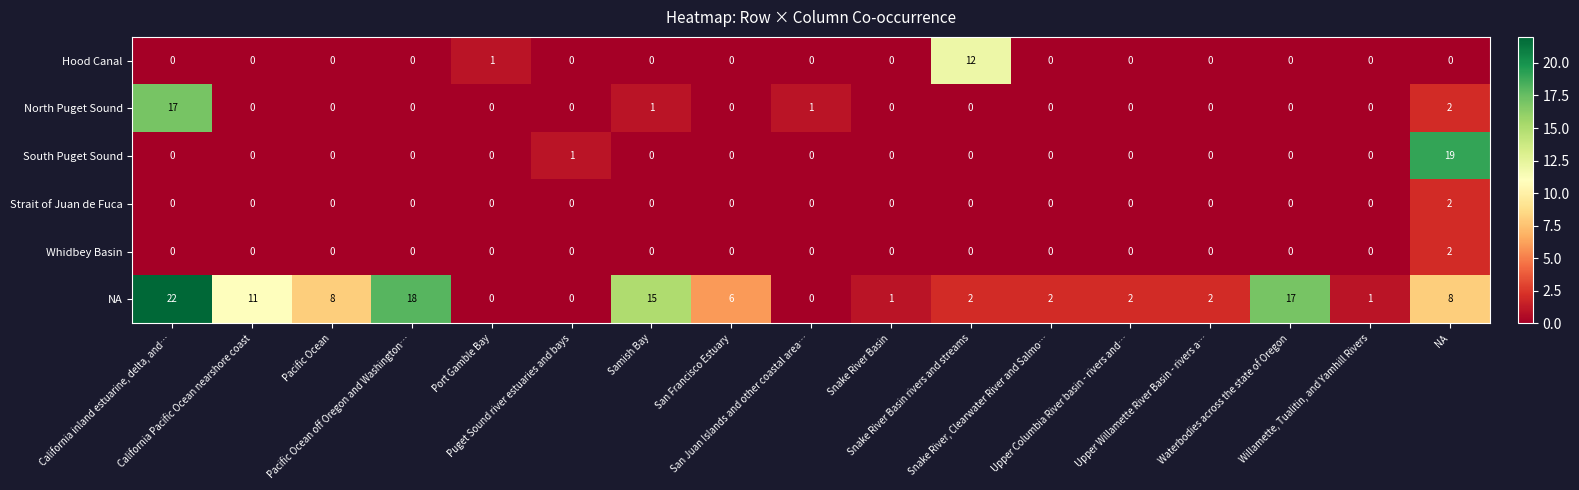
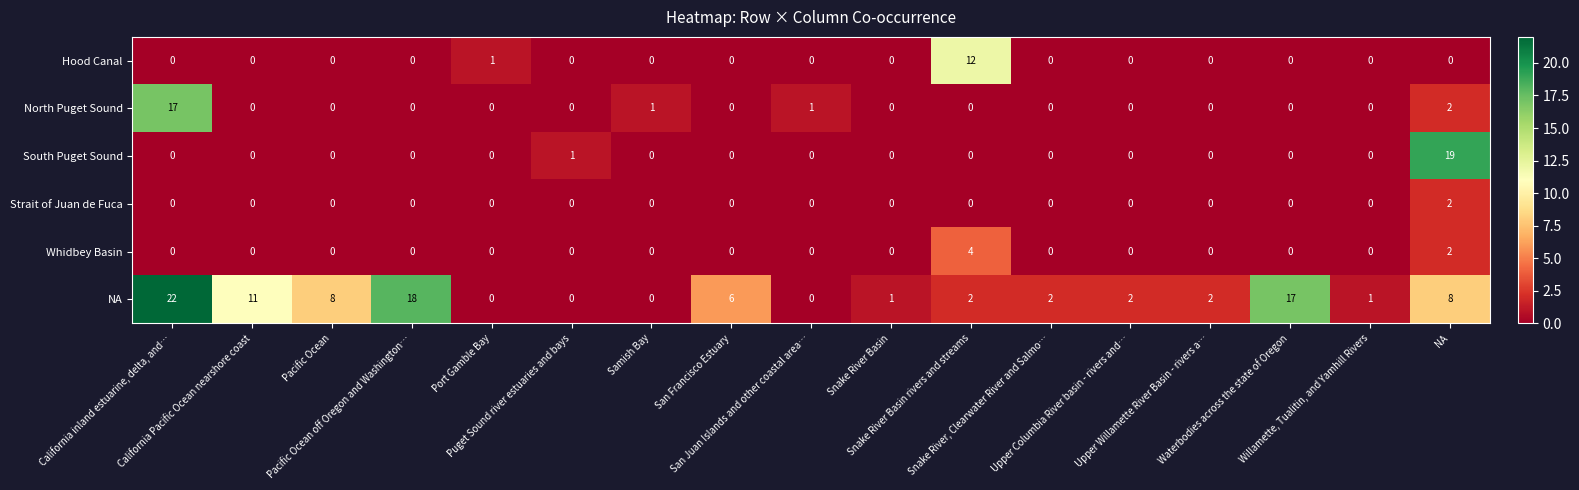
  {
    "Hood Canal": {
      "California inland estuarine, delta, and…": 0,
      "California Pacific Ocean nearshore coast": 0,
      "Pacific Ocean": 0,
      "Pacific Ocean off Oregon and Washington…": 0,
      "Port Gamble Bay": 1,
      "Puget Sound river estuaries and bays": 0,
      "Samish Bay": 0,
      "San Francisco Estuary": 0,
      "San Juan Islands and other coastal area…": 0,
      "Snake River Basin": 0,
      "Snake River Basin rivers and streams": 12,
      "Snake River, Clearwater River and Salmo…": 0,
      "Upper Columbia River basin - rivers and…": 0,
      "Upper Willamette River Basin - rivers a…": 0,
      "Waterbodies across the state of Oregon": 0,
      "Willamette, Tualitin, and Yamhill Rivers": 0,
      "NA": 0
    },
    "North Puget Sound": {
      "California inland estuarine, delta, and…": 17,
      "California Pacific Ocean nearshore coast": 0,
      "Pacific Ocean": 0,
      "Pacific Ocean off Oregon and Washington…": 0,
      "Port Gamble Bay": 0,
      "Puget Sound river estuaries and bays": 0,
      "Samish Bay": 1,
      "San Francisco Estuary": 0,
      "San Juan Islands and other coastal area…": 1,
      "Snake River Basin": 0,
      "Snake River Basin rivers and streams": 0,
      "Snake River, Clearwater River and Salmo…": 0,
      "Upper Columbia River basin - rivers and…": 0,
      "Upper Willamette River Basin - rivers a…": 0,
      "Waterbodies across the state of Oregon": 0,
      "Willamette, Tualitin, and Yamhill Rivers": 0,
      "NA": 2
    },
    "South Puget Sound": {
      "California inland estuarine, delta, and…": 0,
      "California Pacific Ocean nearshore coast": 0,
      "Pacific Ocean": 0,
      "Pacific Ocean off Oregon and Washington…": 0,
      "Port Gamble Bay": 0,
      "Puget Sound river estuaries and bays": 1,
      "Samish Bay": 0,
      "San Francisco Estuary": 0,
      "San Juan Islands and other coastal area…": 0,
      "Snake River Basin": 0,
      "Snake River Basin rivers and streams": 0,
      "Snake River, Clearwater River and Salmo…": 0,
      "Upper Columbia River basin - rivers and…": 0,
      "Upper Willamette River Basin - rivers a…": 0,
      "Waterbodies across the state of Oregon": 0,
      "Willamette, Tualitin, and Yamhill Rivers": 0,
      "NA": 19
    },
    "Strait of Juan de Fuca": {
      "California inland estuarine, delta, and…": 0,
      "California Pacific Ocean nearshore coast": 0,
      "Pacific Ocean": 0,
      "Pacific Ocean off Oregon and Washington…": 0,
      "Port Gamble Bay": 0,
      "Puget Sound river estuaries and bays": 0,
      "Samish Bay": 0,
      "San Francisco Estuary": 0,
      "San Juan Islands and other coastal area…": 0,
      "Snake River Basin": 0,
      "Snake River Basin rivers and streams": 0,
      "Snake River, Clearwater River and Salmo…": 0,
      "Upper Columbia River basin - rivers and…": 0,
      "Upper Willamette River Basin - rivers a…": 0,
      "Waterbodies across the state of Oregon": 0,
      "Willamette, Tualitin, and Yamhill Rivers": 0,
      "NA": 2
    },
    "Whidbey Basin": {
      "California inland estuarine, delta, and…": 0,
      "California Pacific Ocean nearshore coast": 0,
      "Pacific Ocean": 0,
      "Pacific Ocean off Oregon and Washington…": 0,
      "Port Gamble Bay": 0,
      "Puget Sound river estuaries and bays": 0,
      "Samish Bay": 0,
      "San Francisco Estuary": 0,
      "San Juan Islands and other coastal area…": 0,
      "Snake River Basin": 0,
-     "Snake River Basin rivers and streams": 0,
+     "Snake River Basin rivers and streams": 4,
      "Snake River, Clearwater River and Salmo…": 0,
      "Upper Columbia River basin - rivers and…": 0,
      "Upper Willamette River Basin - rivers a…": 0,
      "Waterbodies across the state of Oregon": 0,
      "Willamette, Tualitin, and Yamhill Rivers": 0,
      "NA": 2
    },
    "NA": {
      "California inland estuarine, delta, and…": 22,
      "California Pacific Ocean nearshore coast": 11,
      "Pacific Ocean": 8,
      "Pacific Ocean off Oregon and Washington…": 18,
      "Port Gamble Bay": 0,
      "Puget Sound river estuaries and bays": 0,
-     "Samish Bay": 15,
+     "Samish Bay": 0,
      "San Francisco Estuary": 6,
      "San Juan Islands and other coastal area…": 0,
      "Snake River Basin": 1,
      "Snake River Basin rivers and streams": 2,
      "Snake River, Clearwater River and Salmo…": 2,
      "Upper Columbia River basin - rivers and…": 2,
      "Upper Willamette River Basin - rivers a…": 2,
      "Waterbodies across the state of Oregon": 17,
      "Willamette, Tualitin, and Yamhill Rivers": 1,
      "NA": 8
    }
  }
